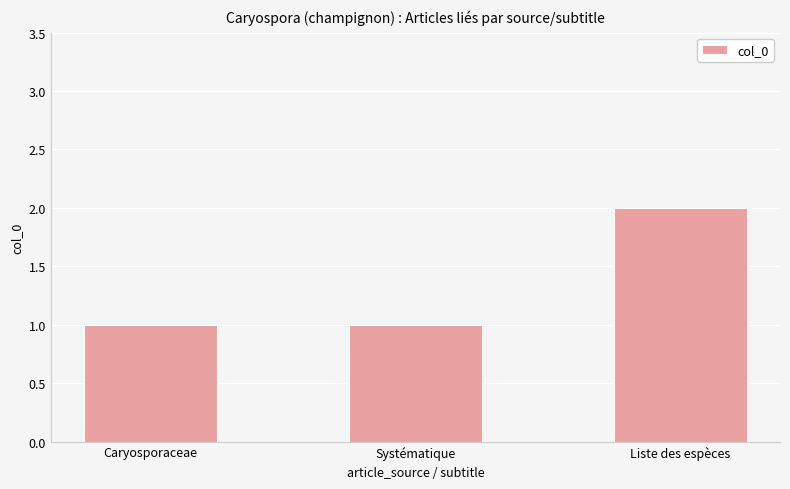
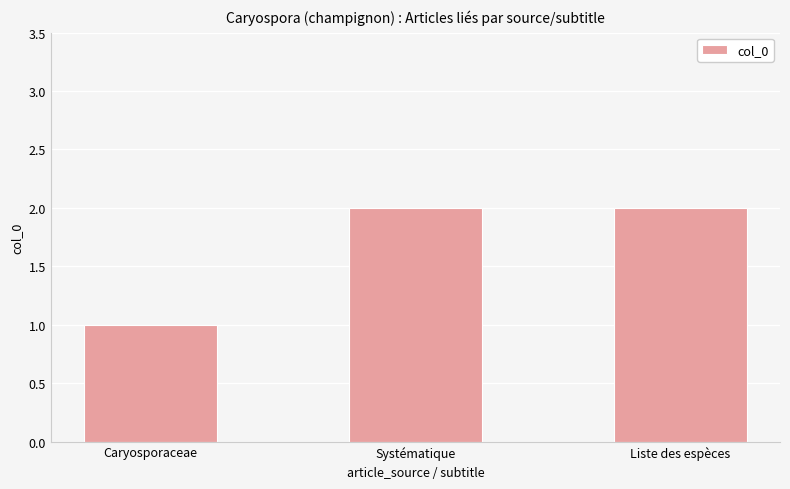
  {
    "Caryosporaceae": 1,
-   "Systématique": 1,
+   "Systématique": 2,
    "Liste des espèces": 2
  }
